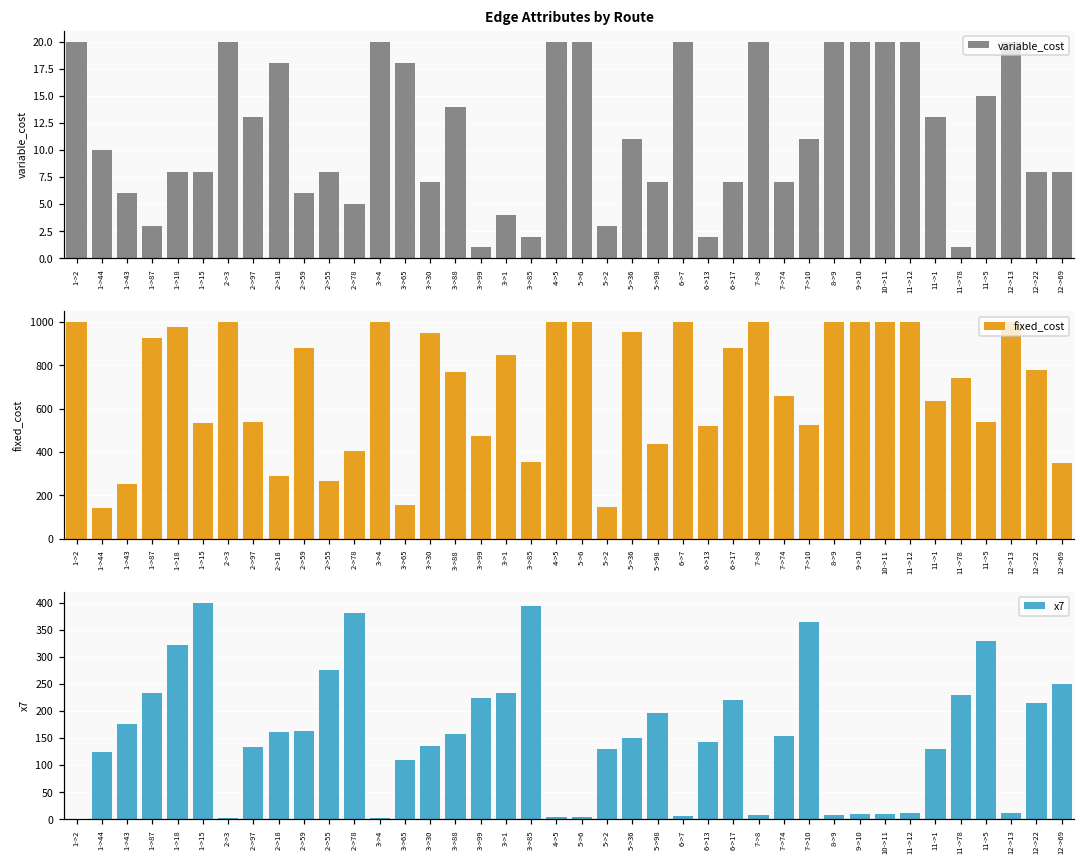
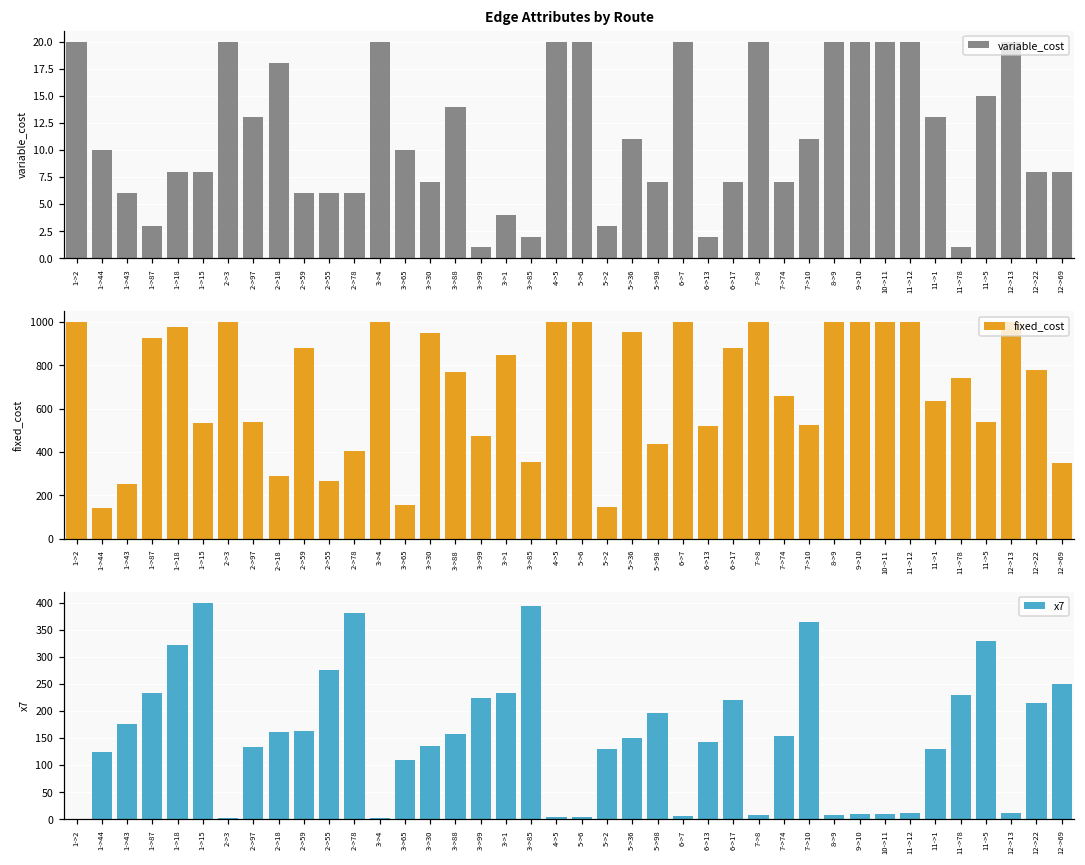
  {
    "Edge Attributes by Route": {
      "1->2": 20,
      "1->44": 10,
      "1->43": 6,
      "1->87": 3,
      "1->18": 8,
      "1->15": 8,
      "2->3": 20,
      "2->97": 13,
      "2->18": 18,
      "2->59": 6,
-     "2->55": 8,
-     "2->78": 5,
+     "2->55": 6,
+     "2->78": 6,
      "3->4": 20,
-     "3->65": 18,
+     "3->65": 10,
      "3->30": 7,
      "3->88": 14,
      "3->99": 1,
      "3->1": 4,
      "3->85": 2,
      "4->5": 20,
      "5->6": 20,
      "5->2": 3,
      "5->36": 11,
      "5->98": 7,
      "6->7": 20,
      "6->13": 2,
      "6->17": 7,
      "7->8": 20,
      "7->74": 7,
      "7->10": 11,
      "8->9": 20,
      "9->10": 20,
      "10->11": 20,
      "11->12": 20,
      "11->1": 13,
      "11->78": 1,
      "11->5": 15,
      "12->22": 8,
      "12->69": 8
    }
  }
